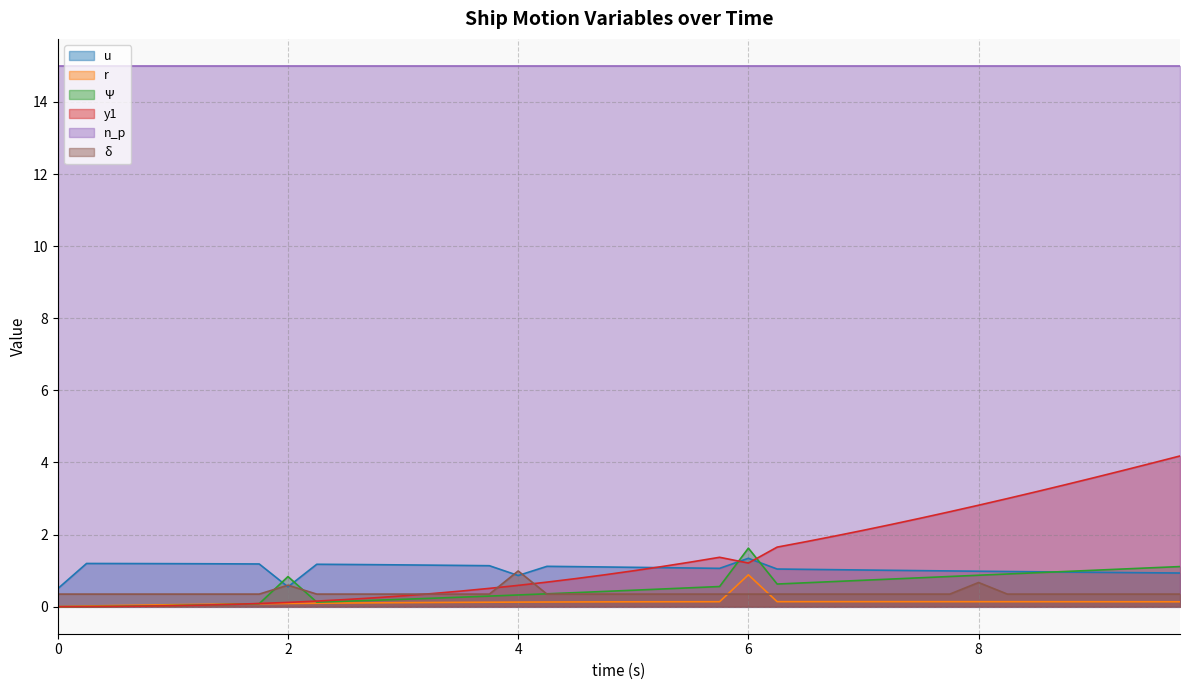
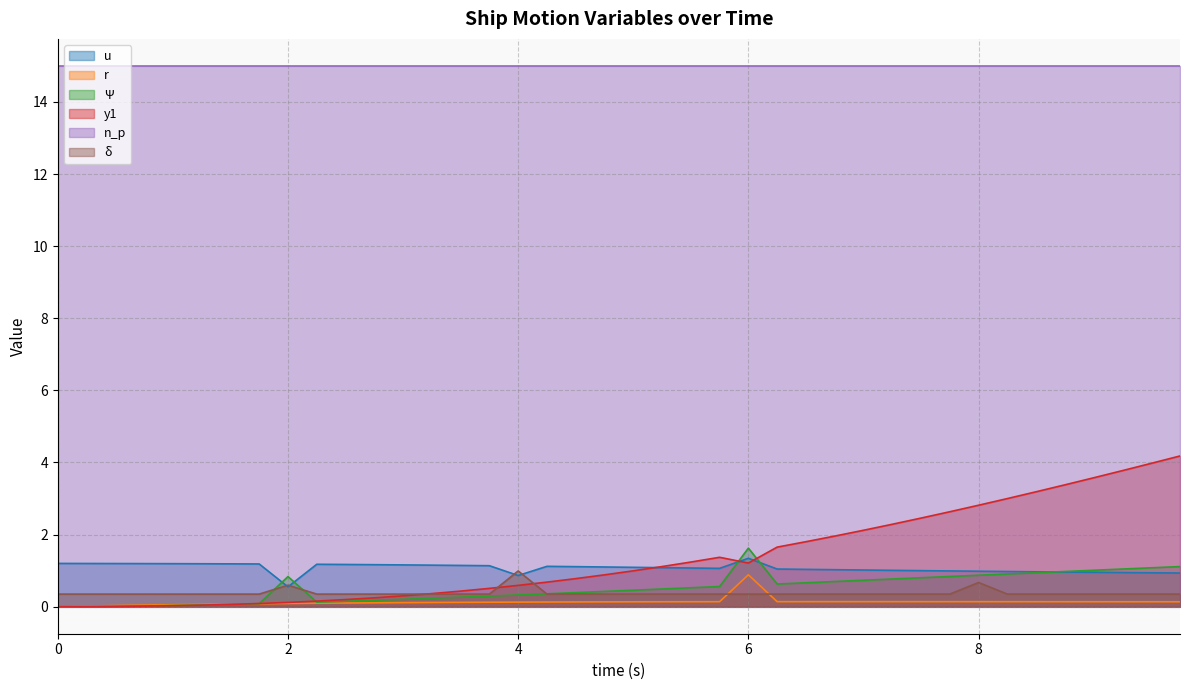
  {
    "u": {
-     "0": 0.5,
+     "0": 1.2,
      "4": 0.9,
      "6": 1.3,
      "8": 1.0
    },
    "r": {
      "4": 0.1,
      "6": 0.9,
      "8": 0.1
    },
    "Ψ": {
      "2": 0.8,
      "4": 0.3,
      "6": 1.6,
      "8": 0.9
    },
    "y1": {
      "4": 0.6,
      "6": 1.2,
      "8": 2.8
    },
    "n_p": {
      "0": 15.0,
      "2": 15.0,
      "4": 15.0,
      "6": 15.0,
      "8": 15.0
    },
    "δ": {
      "0": 0.3,
      "4": 1.0,
      "6": 0.3,
      "8": 0.7
    }
  }
